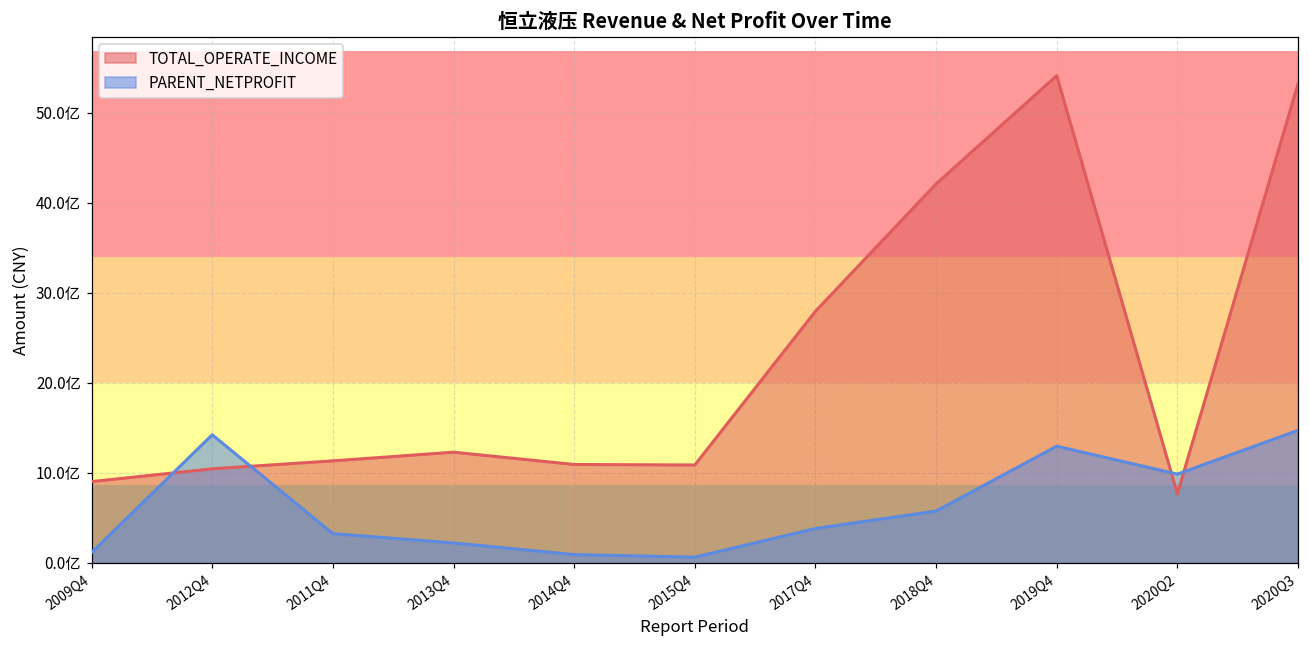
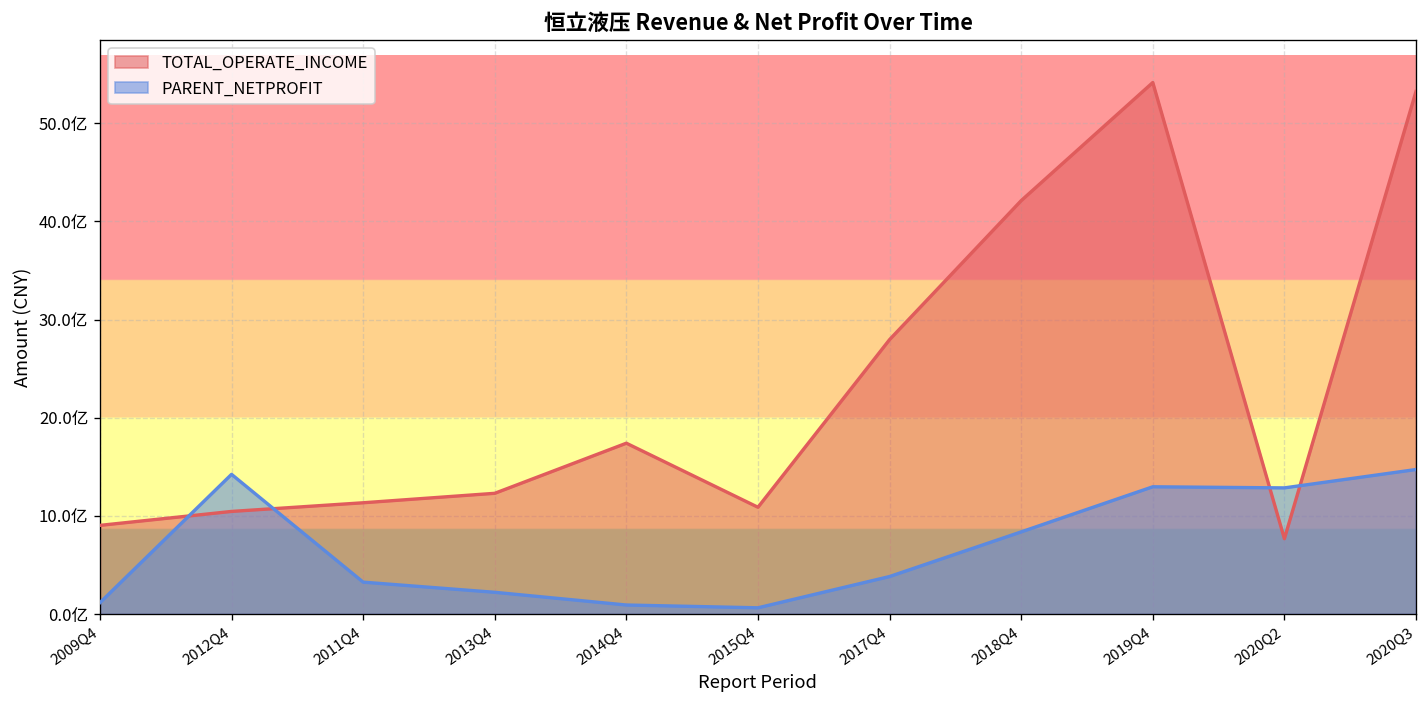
  {
    "TOTAL_OPERATE_INCOME": {
      "2009Q4": "9亿",
      "2012Q4": "10亿",
      "2011Q4": "11亿",
      "2013Q4": "12亿",
-     "2014Q4": "11亿",
+     "2014Q4": "17亿",
      "2015Q4": "11亿",
      "2017Q4": "28亿",
      "2018Q4": "42亿",
      "2019Q4": "54亿",
      "2020Q2": "8亿",
      "2020Q3": "53亿"
    },
    "PARENT_NETPROFIT": {
      "2009Q4": "1亿",
      "2012Q4": "14亿",
      "2011Q4": "3亿",
      "2013Q4": "2亿",
      "2014Q4": "1亿",
      "2015Q4": "1亿",
      "2017Q4": "4亿",
-     "2018Q4": "6亿",
+     "2018Q4": "8亿",
      "2019Q4": "13亿",
-     "2020Q2": "10亿",
+     "2020Q2": "13亿",
      "2020Q3": "15亿"
    }
  }
